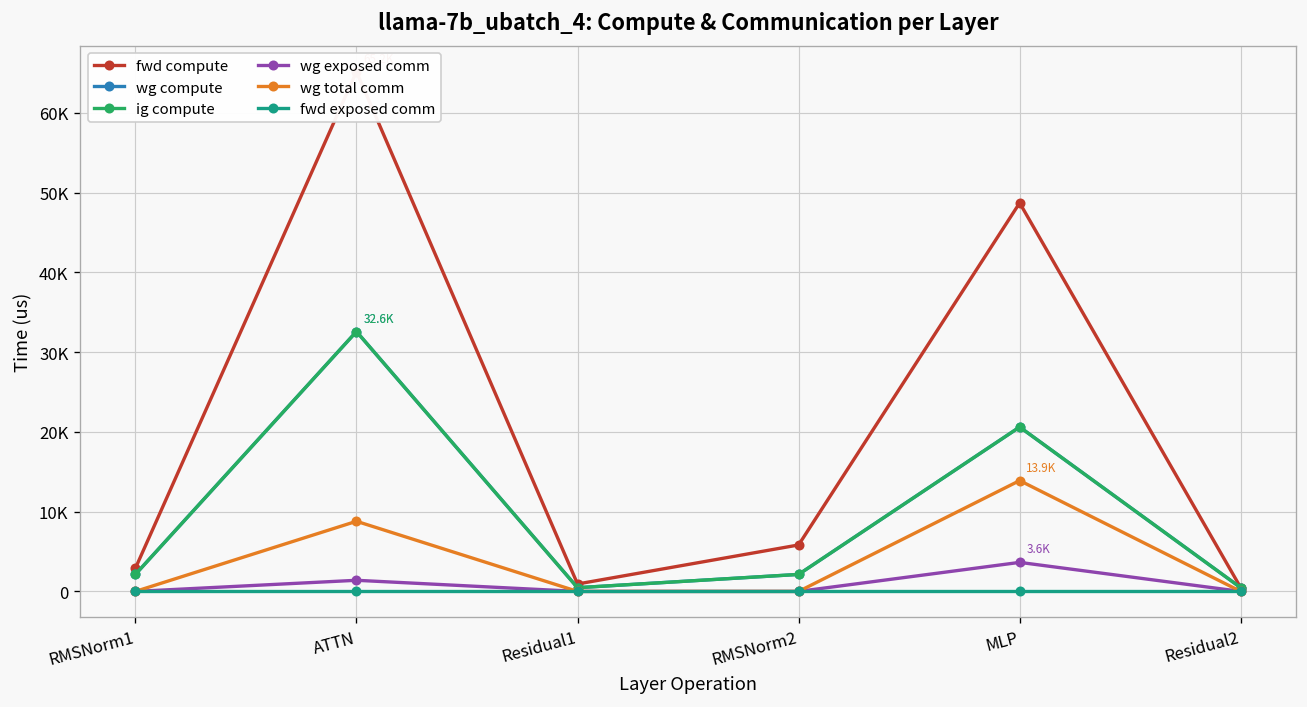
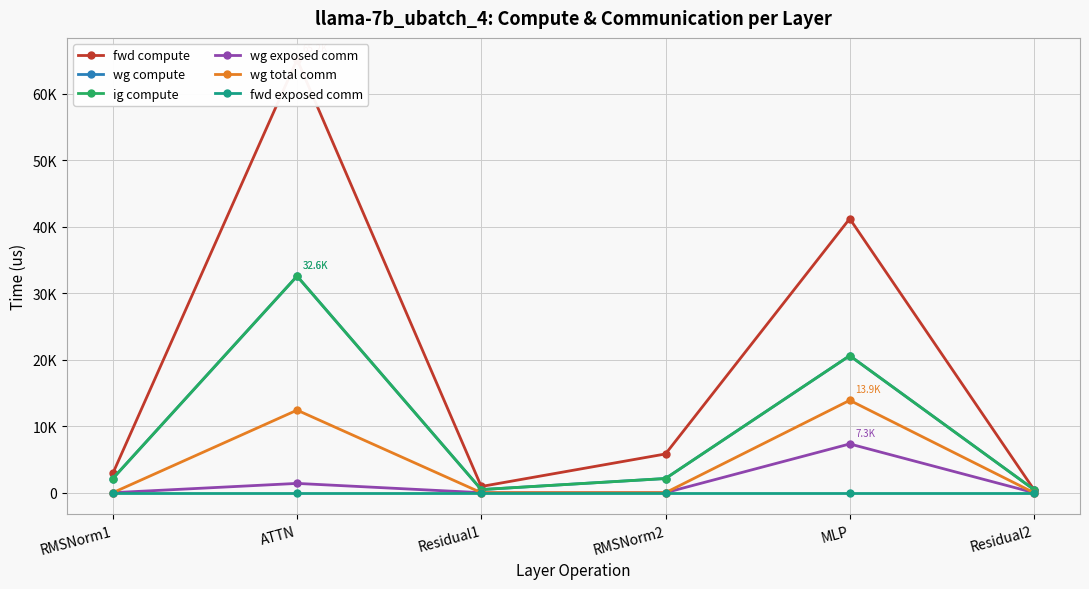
  {
    "fwd compute": {
      "RMSNorm1": "3000",
      "Residual1": "1000",
      "RMSNorm2": "6000",
-     "MLP": "49000"
+     "MLP": "41000"
    },
    "wg exposed comm": {
-     "MLP": "3.6K"
+     "MLP": "7.3K"
    },
    "wg total comm": {
-     "ATTN": "9000"
+     "ATTN": "12000"
    }
  }
